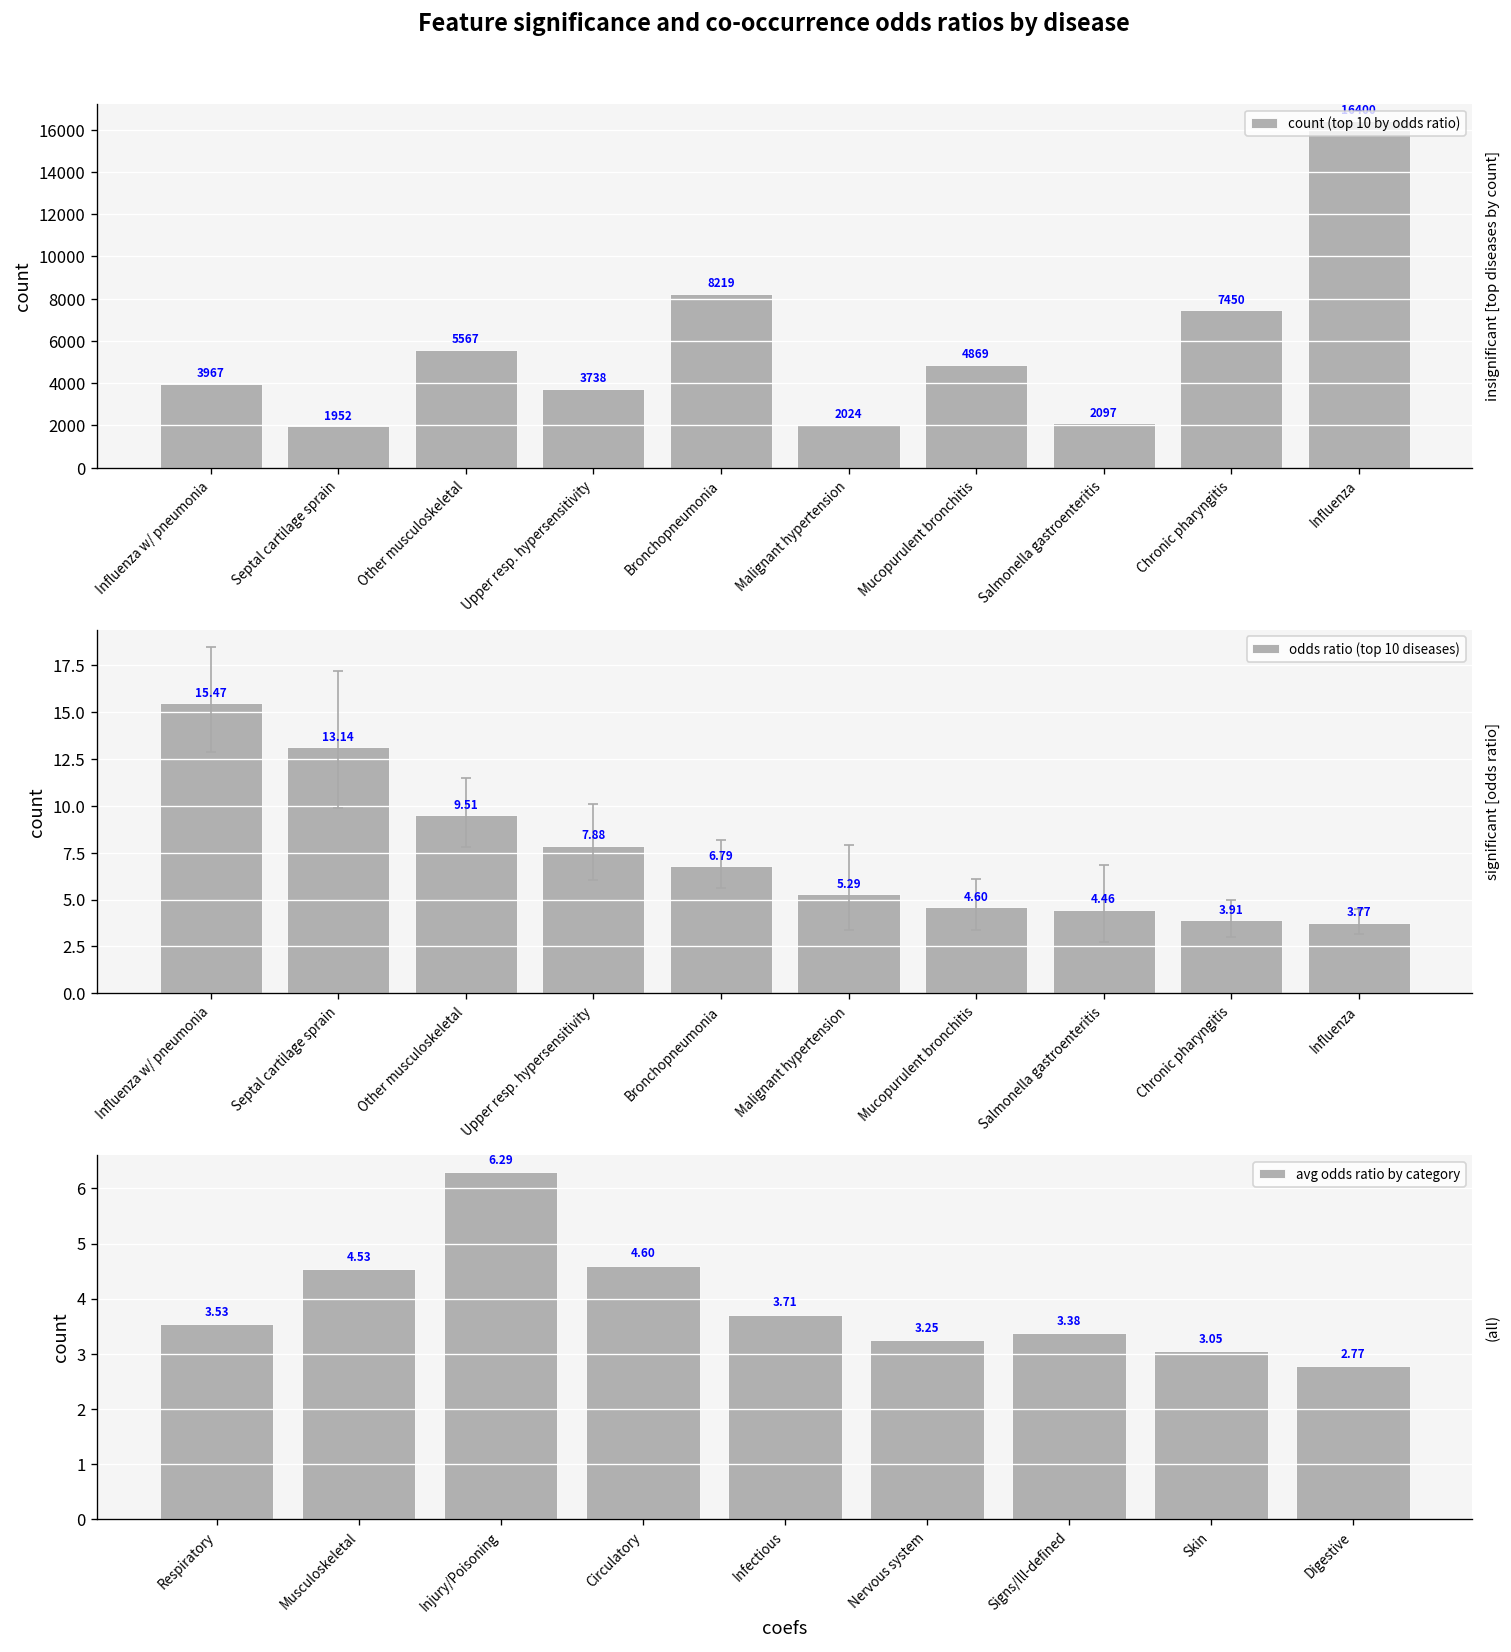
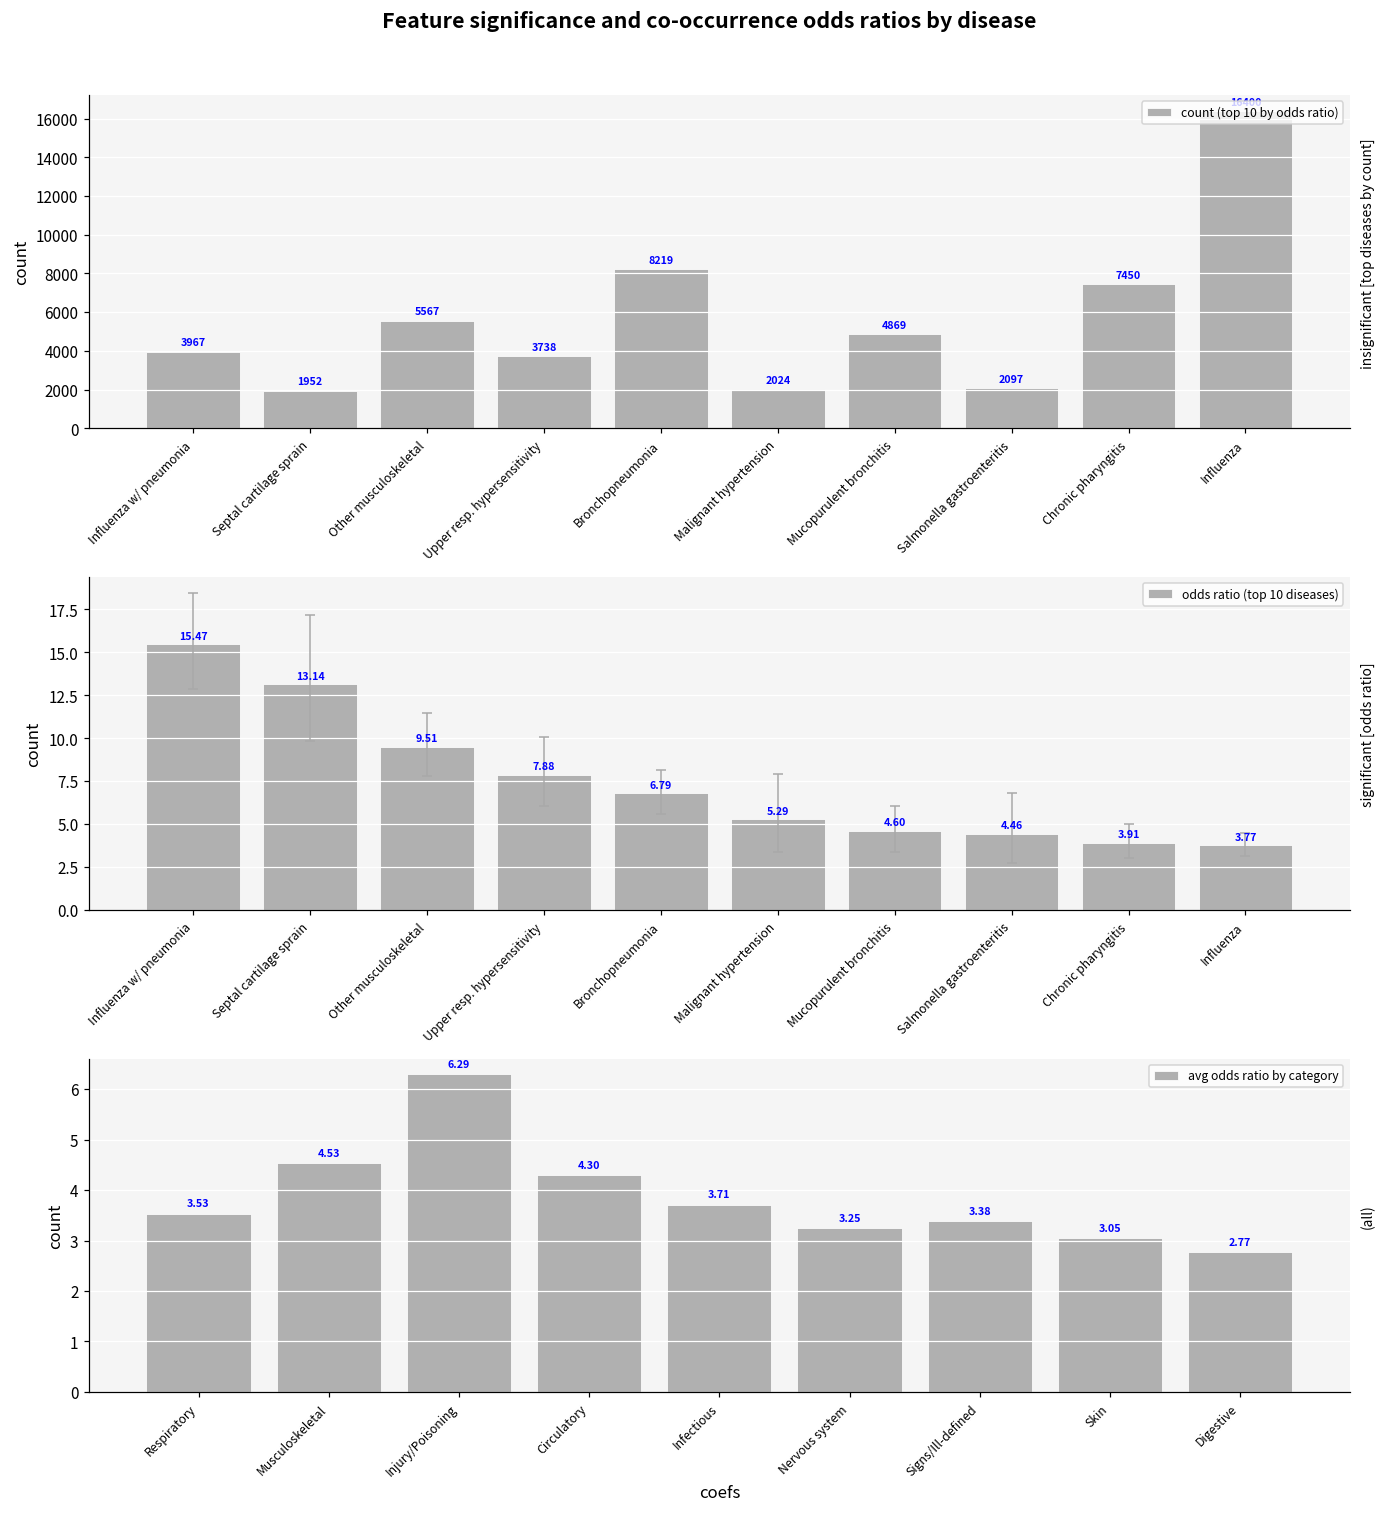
  {
    "insignificant [top diseases by count]": {
      "Influenza w/ pneumonia": 3967,
      "Septal cartilage sprain": 1952,
      "Other musculoskeletal": 5567,
      "Upper resp. hypersensitivity": 3738,
      "Bronchopneumonia": 8219,
      "Malignant hypertension": 2024,
      "Mucopurulent bronchitis": 4869,
      "Salmonella gastroenteritis": 2097,
      "Chronic pharyngitis": 7450
    },
    "(all)": {
      "Respiratory": 3.53,
      "Musculoskeletal": 4.53,
      "Injury/Poisoning": 6.29,
-     "Circulatory": 4.60,
+     "Circulatory": 4.30,
      "Infectious": 3.71,
      "Nervous system": 3.25,
      "Signs/Ill-defined": 3.38,
      "Skin": 3.05,
      "Digestive": 2.77
    }
  }
